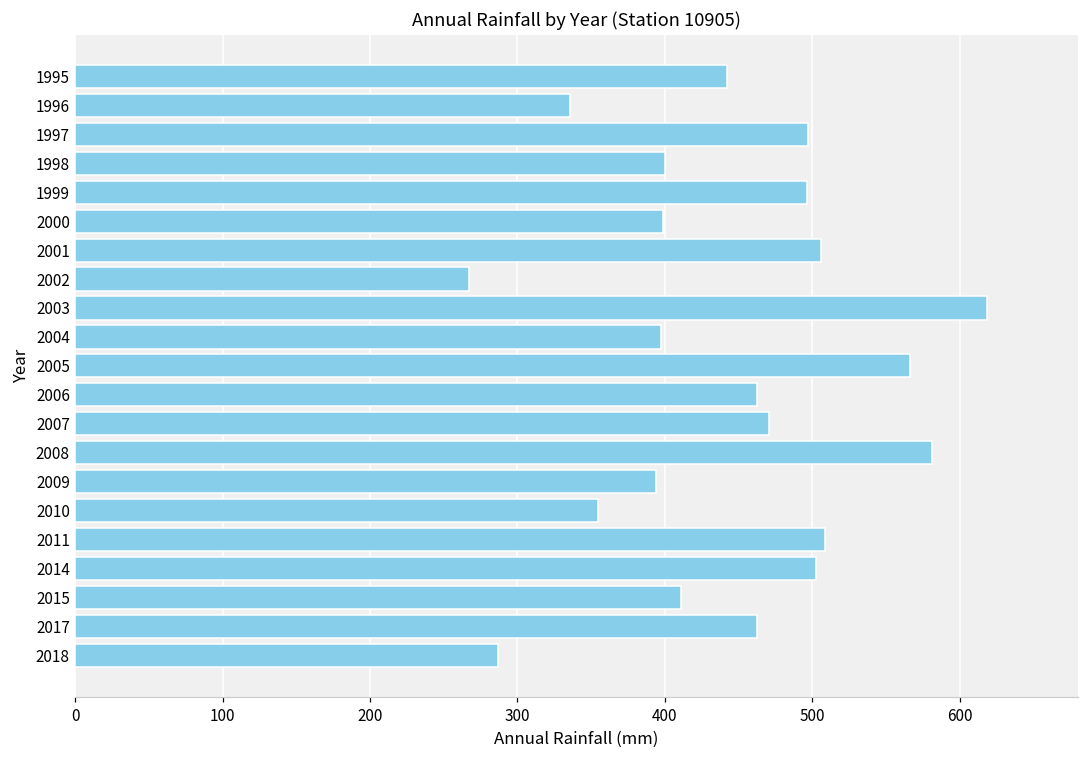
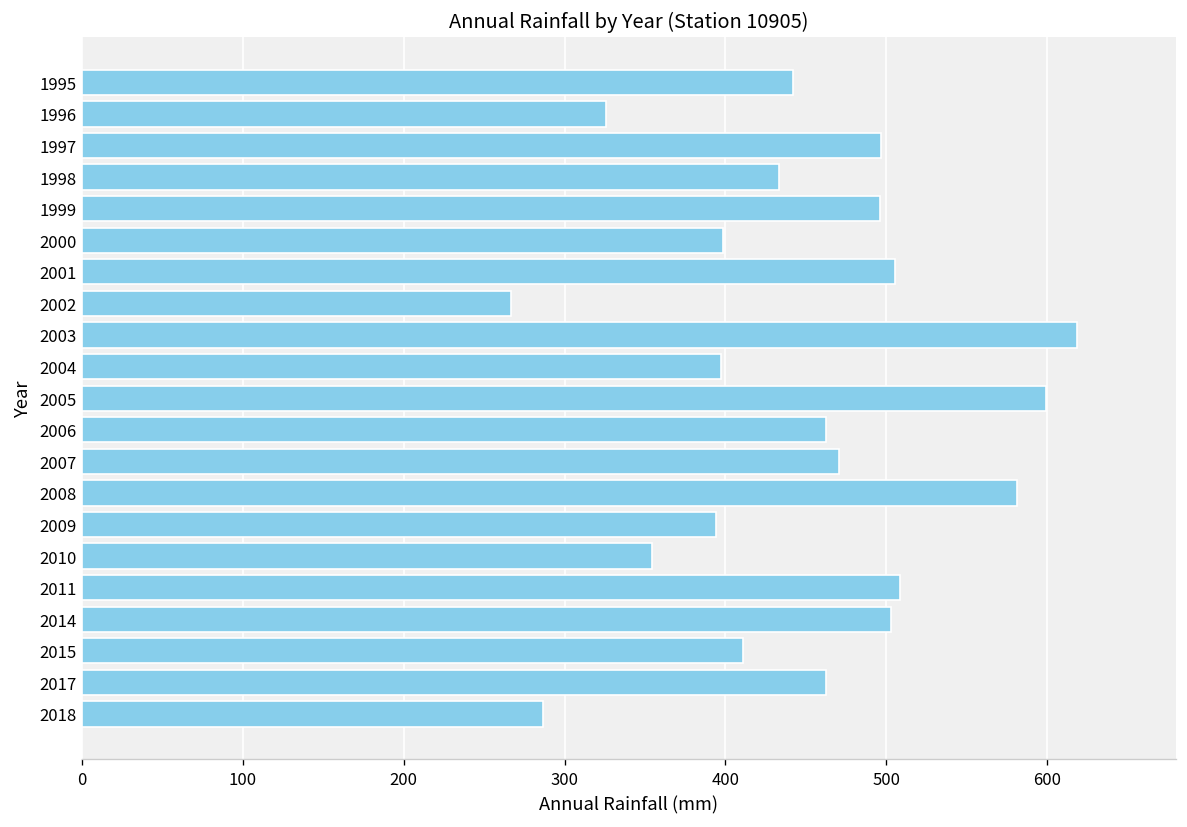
  {
    "1995": 442,
-   "1996": 336,
+   "1996": 326,
    "1997": 497,
-   "1998": 400,
+   "1998": 434,
    "1999": 496,
    "2000": 399,
    "2001": 506,
    "2002": 267,
    "2003": 618,
    "2004": 398,
-   "2005": 567,
+   "2005": 600,
    "2006": 462,
    "2007": 470,
    "2008": 581,
    "2009": 394,
    "2010": 355,
    "2011": 509,
    "2014": 503,
    "2015": 411,
    "2017": 462,
    "2018": 287
  }
